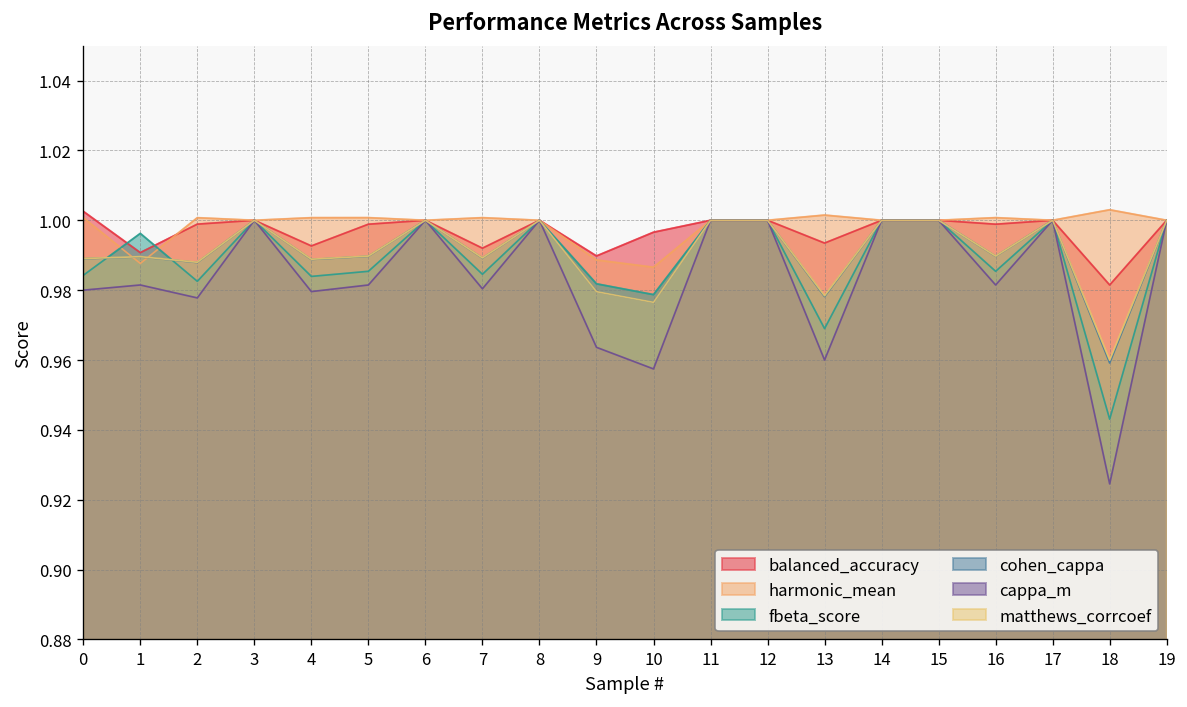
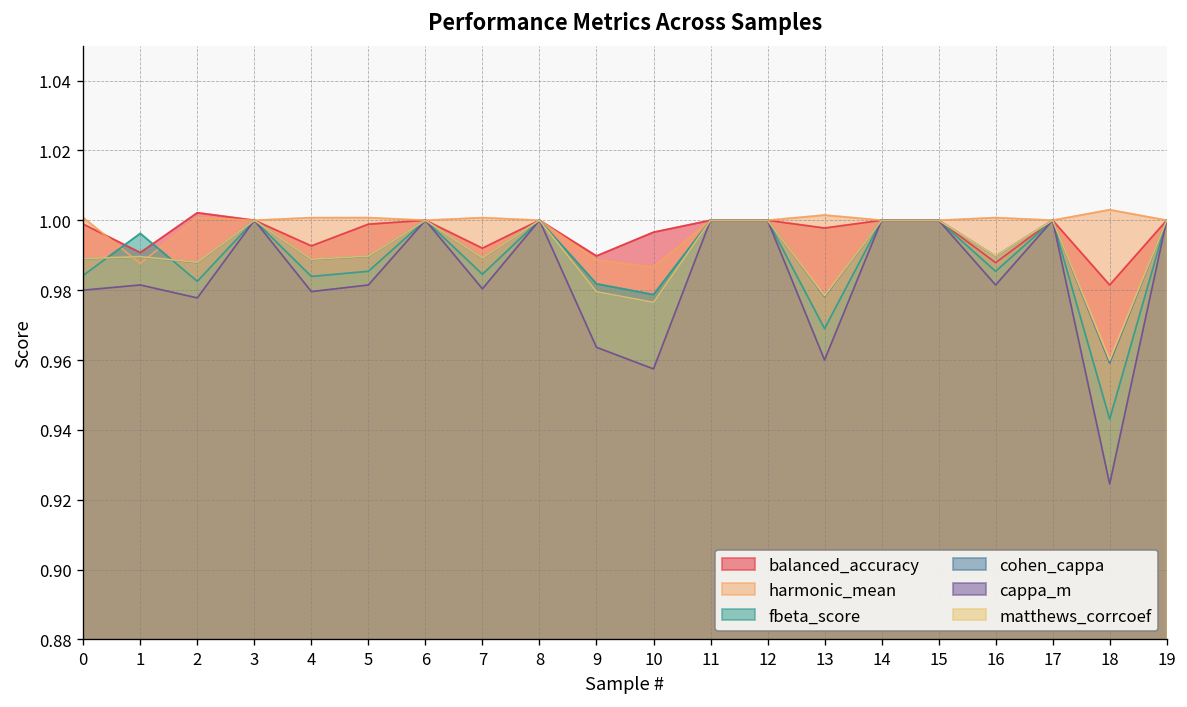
  {
    "balanced_accuracy": {
-     "0": 1.003,
+     "0": 0.999,
      "1": 0.991,
-     "2": 0.999,
+     "2": 1.002,
      "4": 0.993,
      "5": 0.999,
      "7": 0.992,
      "9": 0.990,
      "10": 0.997,
-     "13": 0.993,
-     "16": 0.999,
+     "13": 0.998,
+     "16": 0.988,
      "18": 0.981
    }
  }
